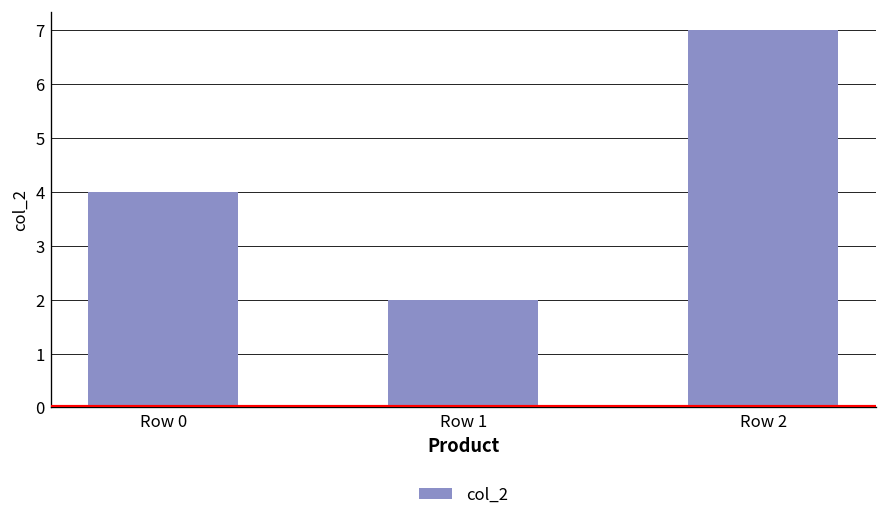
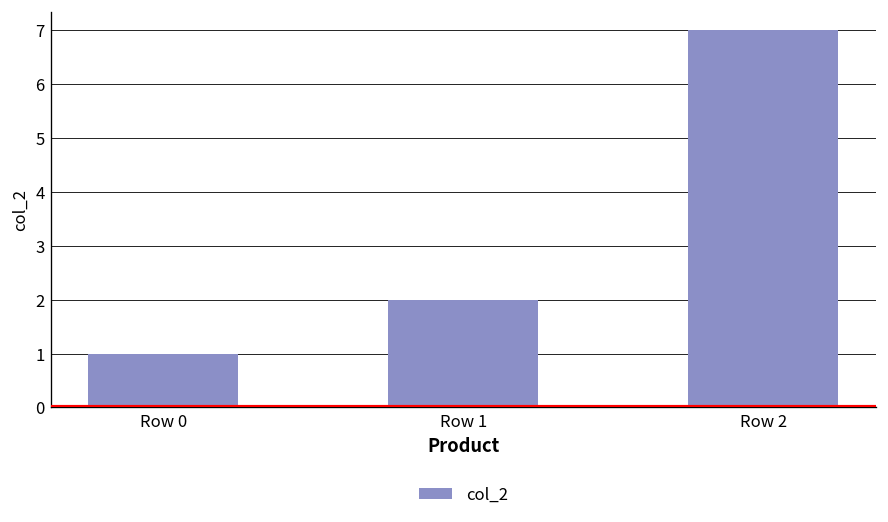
  {
-   "Row 0": 4,
+   "Row 0": 1,
    "Row 1": 2,
    "Row 2": 7
  }
